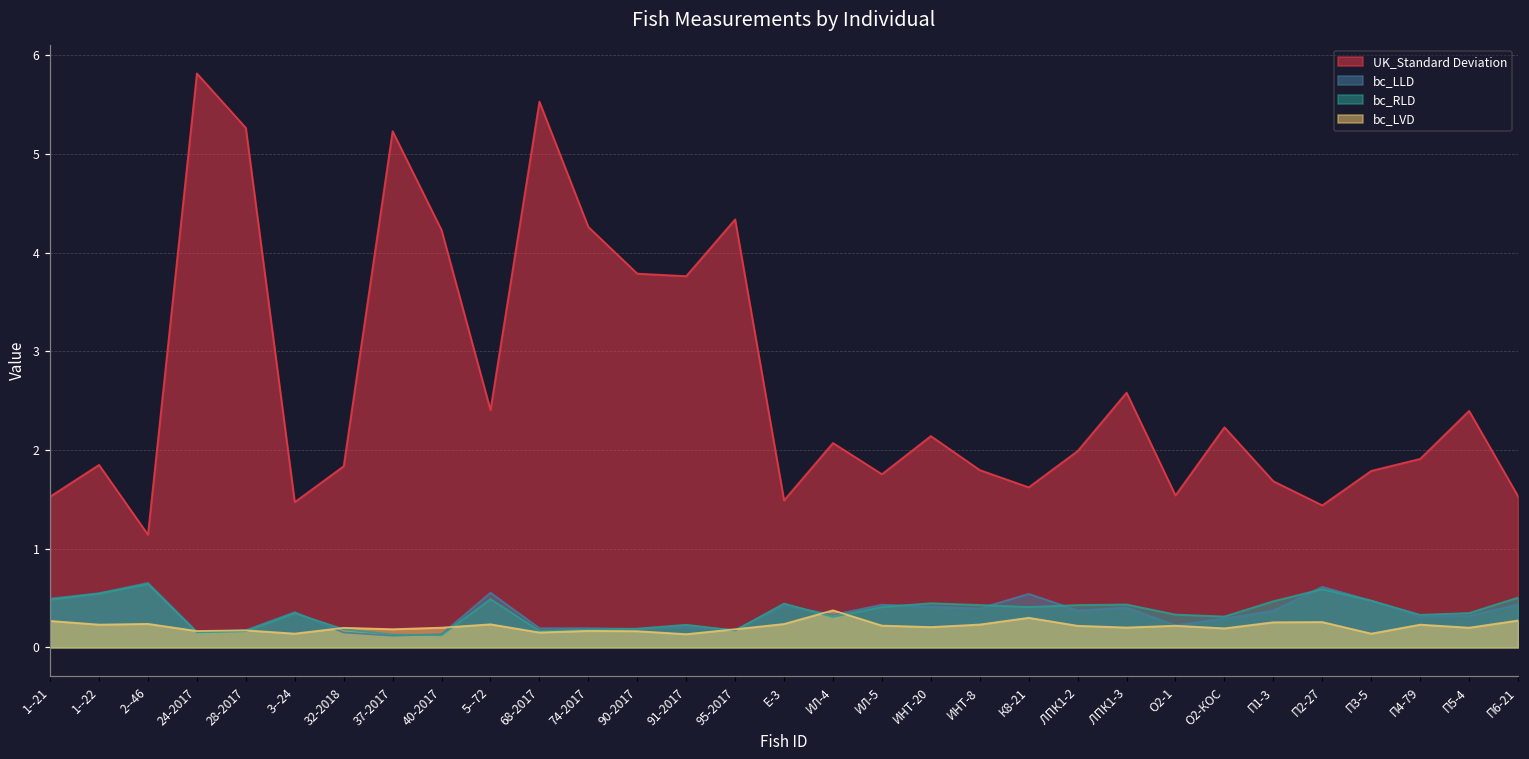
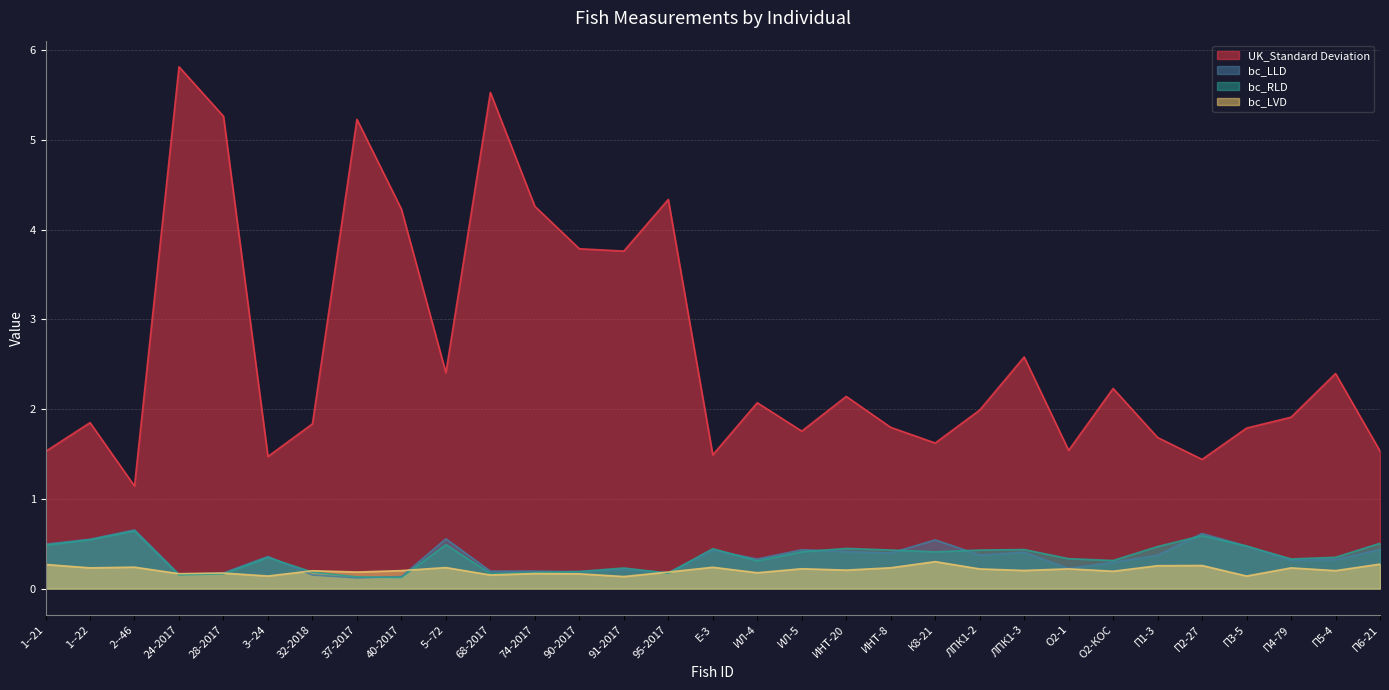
  {
    "UK_Standard Deviation": {
      "1--21": 1.5,
      "1--22": 1.8,
      "2--46": 1.1,
      "24-2017": 5.8,
      "28-2017": 5.3,
      "3--24": 1.5,
      "32-2018": 1.8,
      "37-2017": 5.2,
      "40-2017": 4.2,
      "5--72": 2.4,
      "68-2017": 5.5,
      "74-2017": 4.3,
      "90-2017": 3.8,
      "91-2017": 3.8,
      "95-2017": 4.3,
      "Е-3": 1.5,
      "ИЛ-4": 2.1,
      "ИЛ-5": 1.8,
      "ИНТ-20": 2.1,
      "ИНТ-8": 1.8,
      "К8-21": 1.6,
      "ЛПК1-2": 2.0,
      "ЛПК1-3": 2.6,
      "О2-1": 1.5,
      "О2-КОС": 2.2,
      "П1-3": 1.7,
      "П2-27": 1.4,
      "П3-5": 1.8,
      "П4-79": 1.9,
      "П5-4": 2.4,
      "П6-21": 1.5
    },
    "bc_LVD": {
      "1--21": 0.3,
      "1--22": 0.2,
      "2--46": 0.2,
      "3--24": 0.1,
      "37-2017": 0.2,
      "40-2017": 0.2,
      "5--72": 0.2,
      "91-2017": 0.1,
      "Е-3": 0.2,
-     "ИЛ-4": 0.4,
+     "ИЛ-4": 0.2,
      "ИЛ-5": 0.2,
      "ИНТ-20": 0.2,
      "ИНТ-8": 0.2,
      "К8-21": 0.3,
      "ЛПК1-2": 0.2,
      "ЛПК1-3": 0.2,
      "О2-КОС": 0.2,
      "П1-3": 0.3,
      "П2-27": 0.3,
      "П3-5": 0.1,
      "П4-79": 0.2,
      "П5-4": 0.2,
      "П6-21": 0.3
    }
  }
